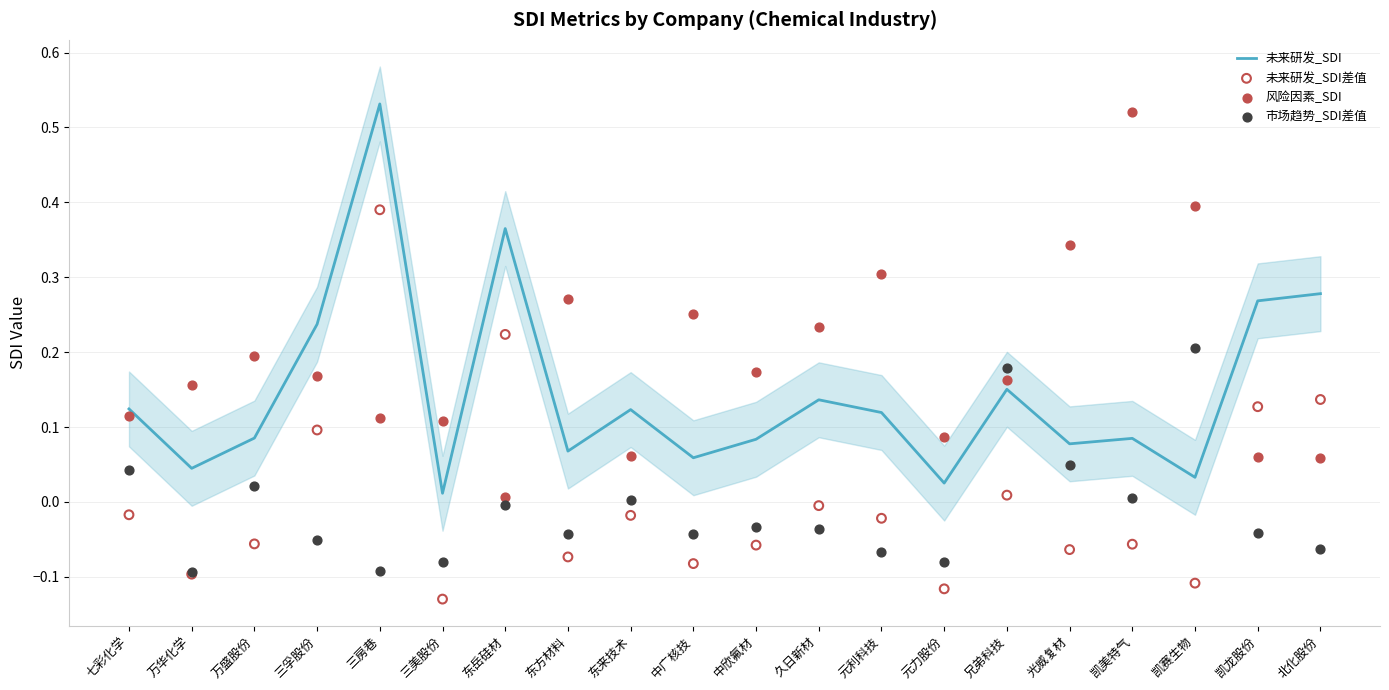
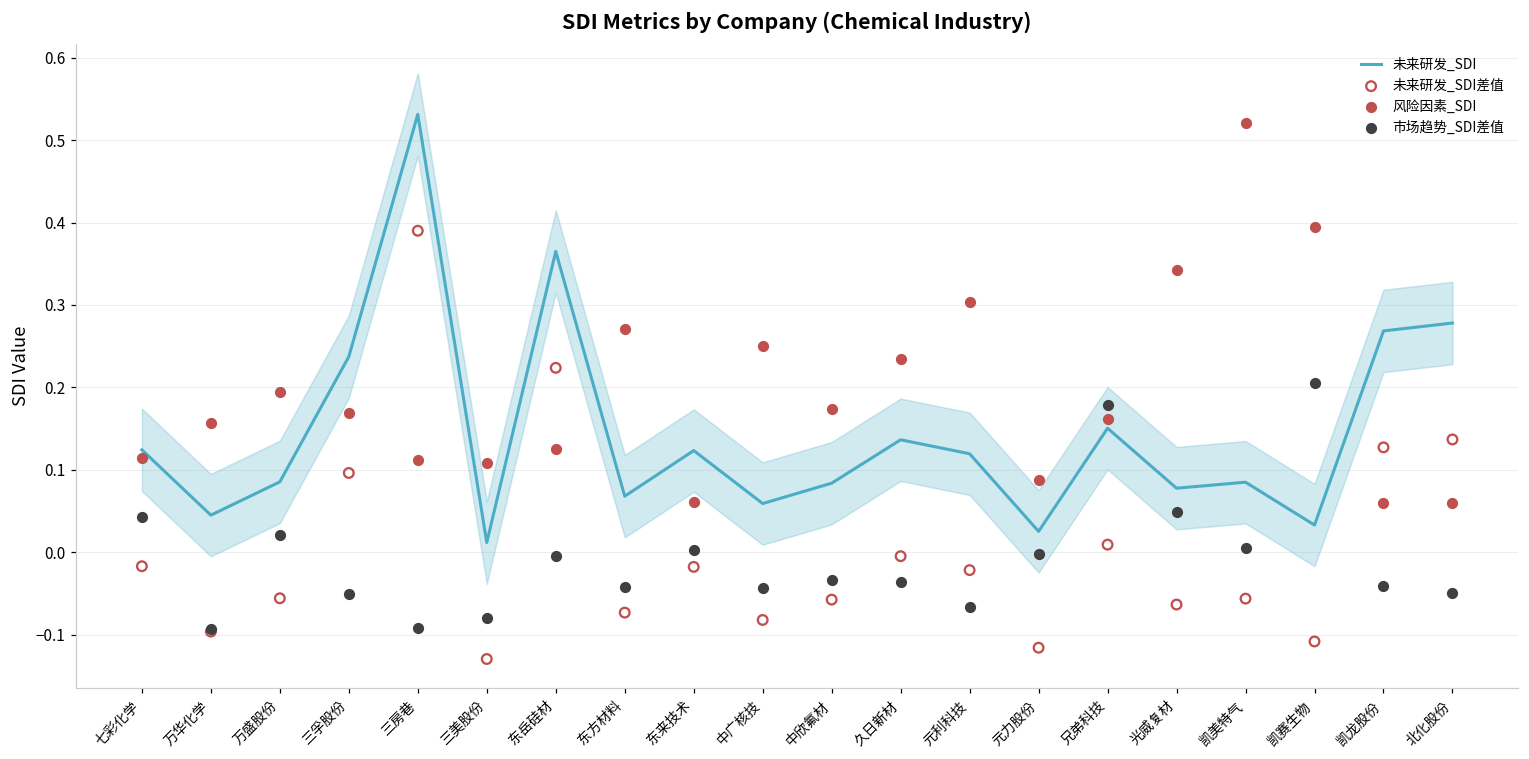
  {
    "风险因素_SDI": {
-     "东岳硅材": 0.01
+     "东岳硅材": 0.13
    },
    "市场趋势_SDI差值": {
-     "元力股份": -0.08,
-     "北化股份": -0.06
+     "元力股份": 0.00,
+     "北化股份": -0.05
    }
  }
